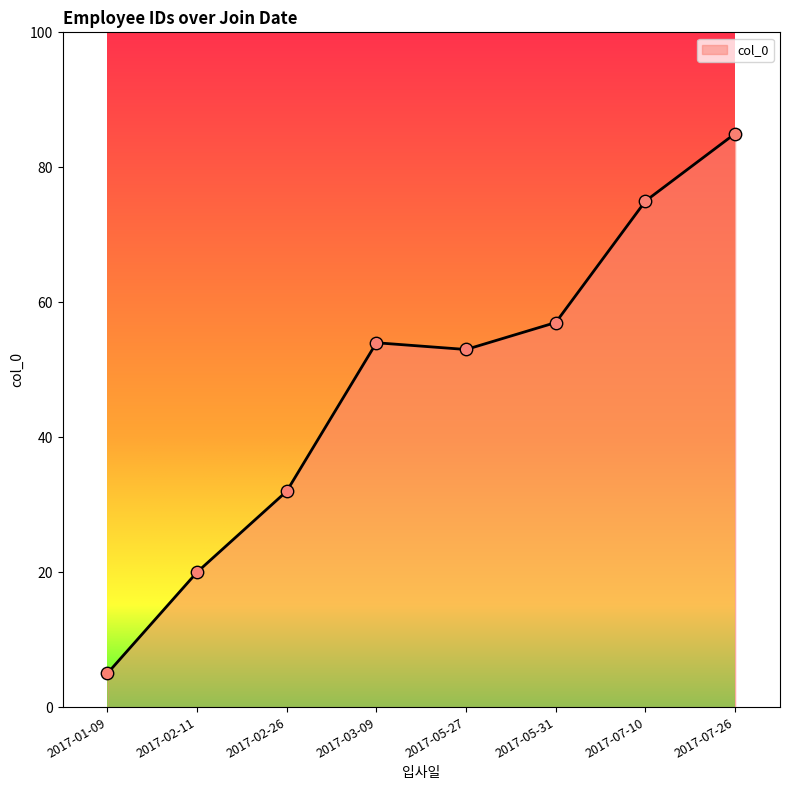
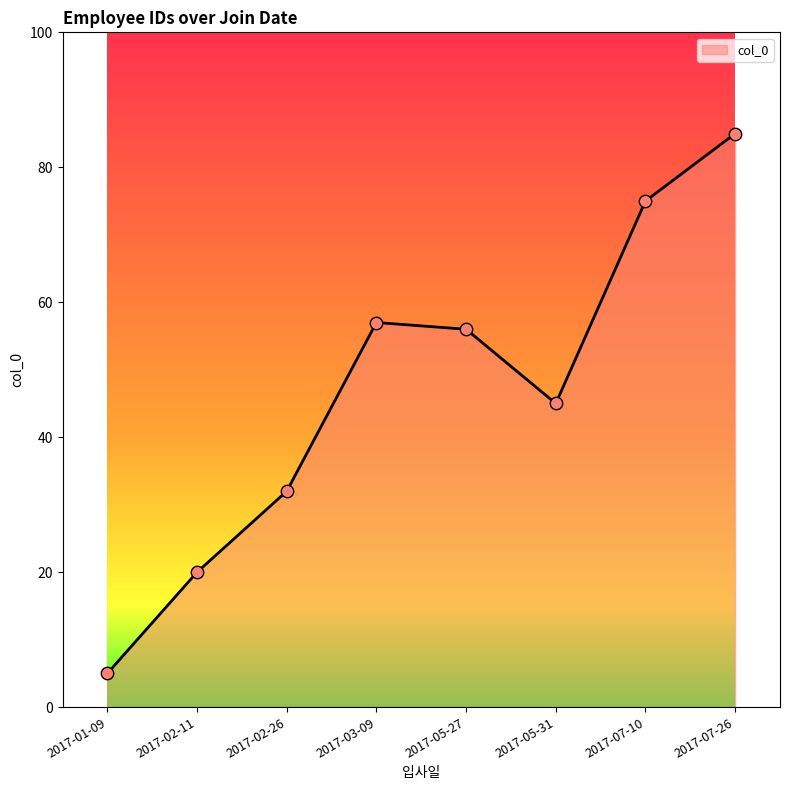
  {
    "2017-01-09": 5,
    "2017-02-11": 20,
    "2017-02-26": 32,
-   "2017-03-09": 54,
-   "2017-05-27": 53,
-   "2017-05-31": 57,
+   "2017-03-09": 57,
+   "2017-05-27": 56,
+   "2017-05-31": 45,
    "2017-07-10": 75,
    "2017-07-26": 85
  }
